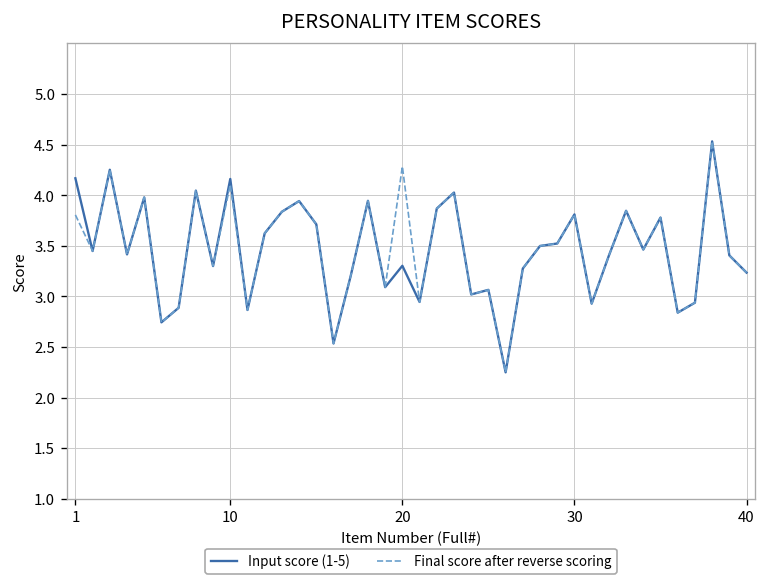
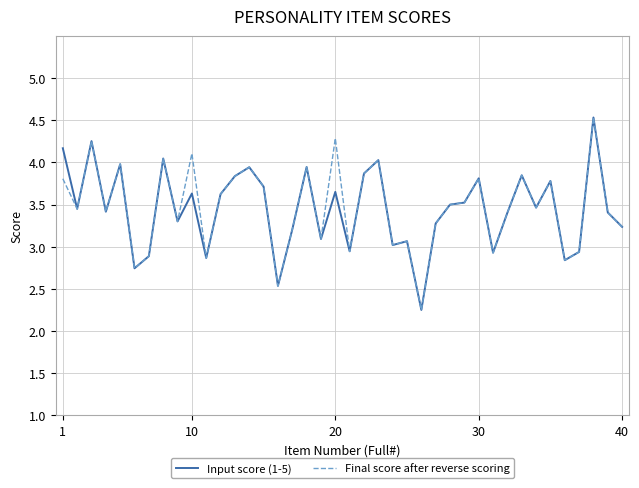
  {
    "Input score (1-5)": {
      "1": 4.2,
-     "10": 4.2,
-     "20": 3.3
+     "10": 3.6,
+     "20": 3.6
    },
    "Final score after reverse scoring": {
      "1": 3.8,
      "10": 4.1,
      "20": 4.3
    }
  }
